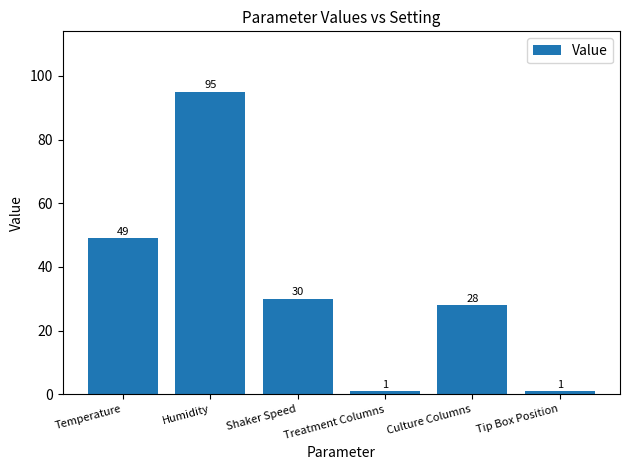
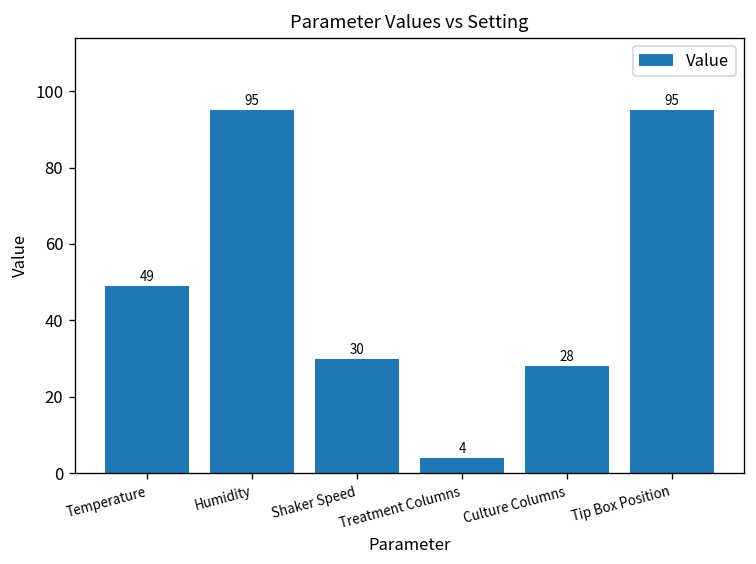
  {
    "Temperature": 49,
    "Humidity": 95,
    "Shaker Speed": 30,
-   "Treatment Columns": 1,
+   "Treatment Columns": 4,
    "Culture Columns": 28,
-   "Tip Box Position": 1
+   "Tip Box Position": 95
  }
